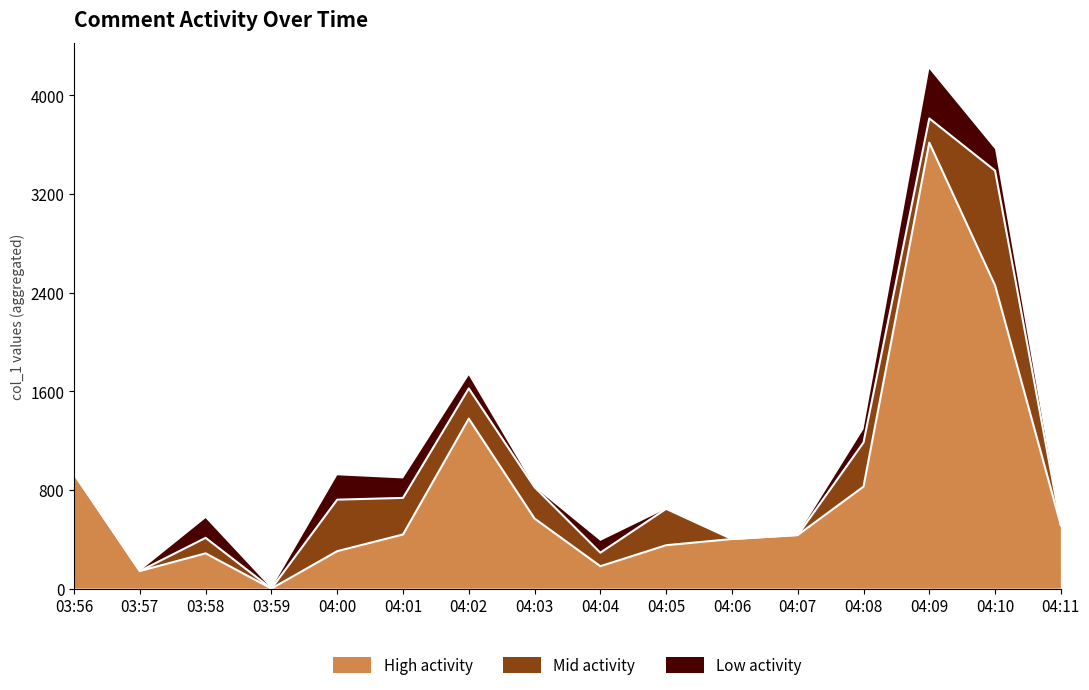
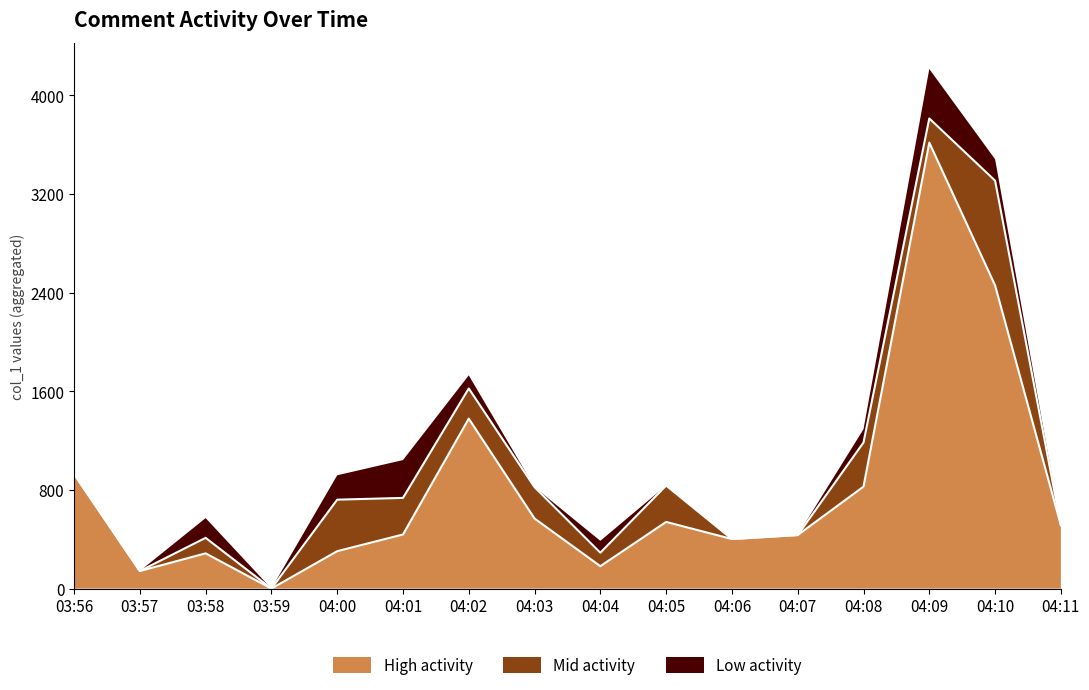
  {
    "High activity": {
      "03:58": 290,
      "04:00": 300,
      "04:01": 440,
      "04:02": 1380,
      "04:03": 570,
      "04:04": 180,
-     "04:05": 350,
+     "04:05": 540,
      "04:08": 830,
      "04:09": 3620,
      "04:10": 2460
    },
    "Mid activity": {
      "03:58": 410,
      "04:00": 720,
      "04:01": 740,
      "04:02": 1620,
      "04:04": 290,
      "04:08": 1190,
      "04:09": 3810,
-     "04:10": 930
+     "04:10": 850
    },
    "Low activity": {
      "03:58": 160,
      "04:00": 200,
-     "04:01": 160,
+     "04:01": 310,
      "04:02": 110,
      "04:04": 100,
      "04:08": 110,
      "04:09": 400,
      "04:10": 170
    }
  }
